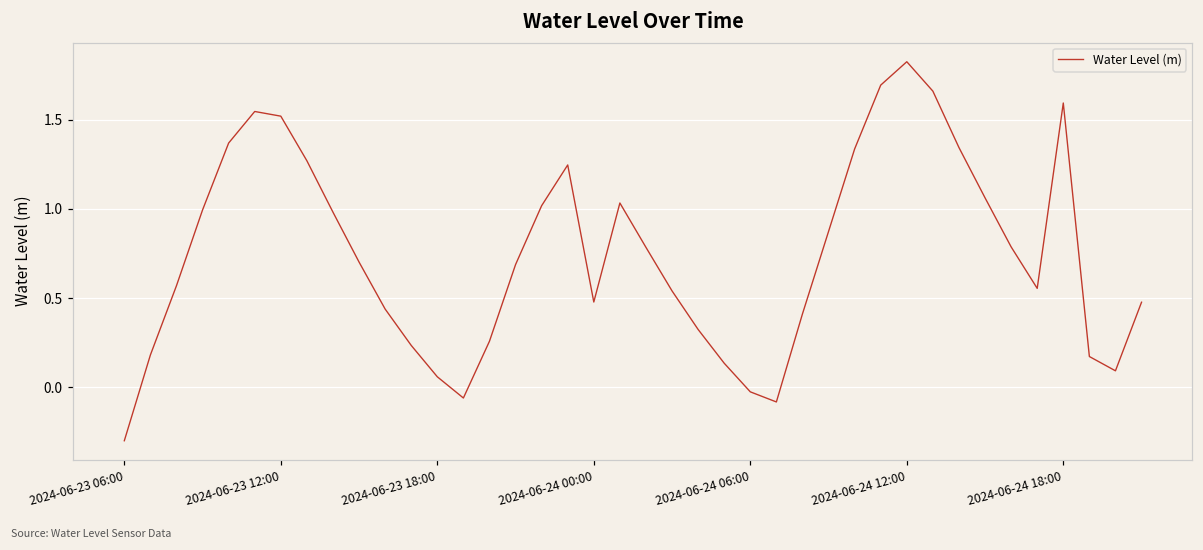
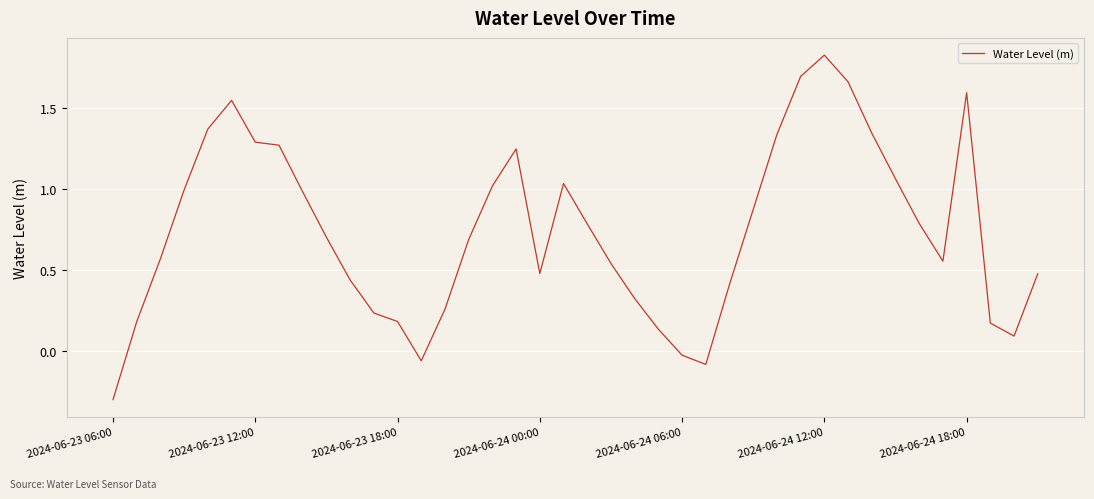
  {
    "2024-06-23 06:00": -0.30,
-   "2024-06-23 12:00": 1.52,
-   "2024-06-23 18:00": 0.06,
+   "2024-06-23 12:00": 1.29,
+   "2024-06-23 18:00": 0.18,
    "2024-06-24 00:00": 0.48,
    "2024-06-24 06:00": -0.02,
    "2024-06-24 12:00": 1.82,
    "2024-06-24 18:00": 1.59
  }
